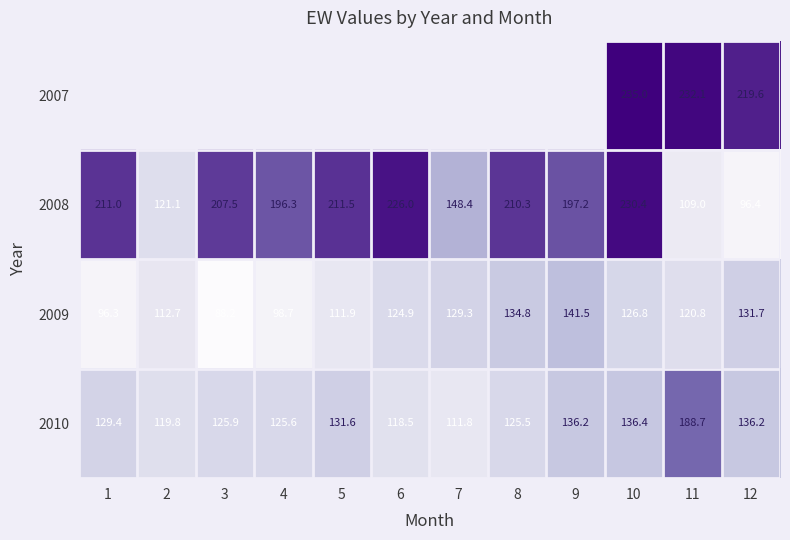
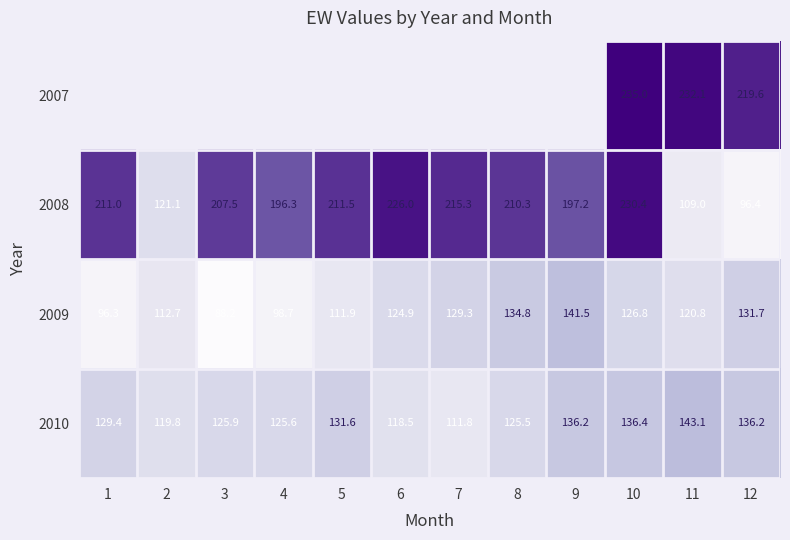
  {
    "2008": {
      "1": 211.0,
      "3": 207.5,
      "4": 196.3,
      "5": 211.5,
-     "7": 148.4,
+     "7": 215.3,
      "8": 210.3,
      "9": 197.2
    },
    "2009": {
      "8": 134.8,
      "9": 141.5,
      "12": 131.7
    },
    "2010": {
      "5": 131.6,
      "9": 136.2,
      "10": 136.4,
-     "11": 188.7,
+     "11": 143.1,
      "12": 136.2
    }
  }
